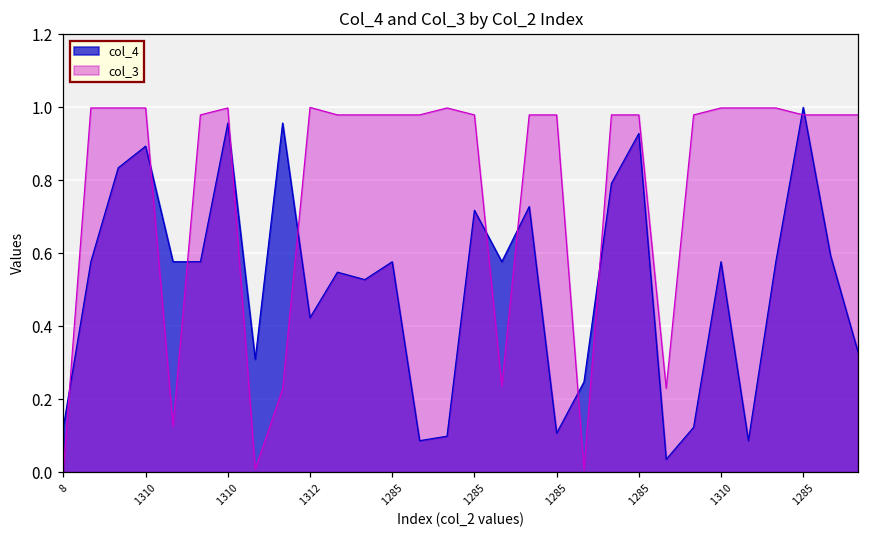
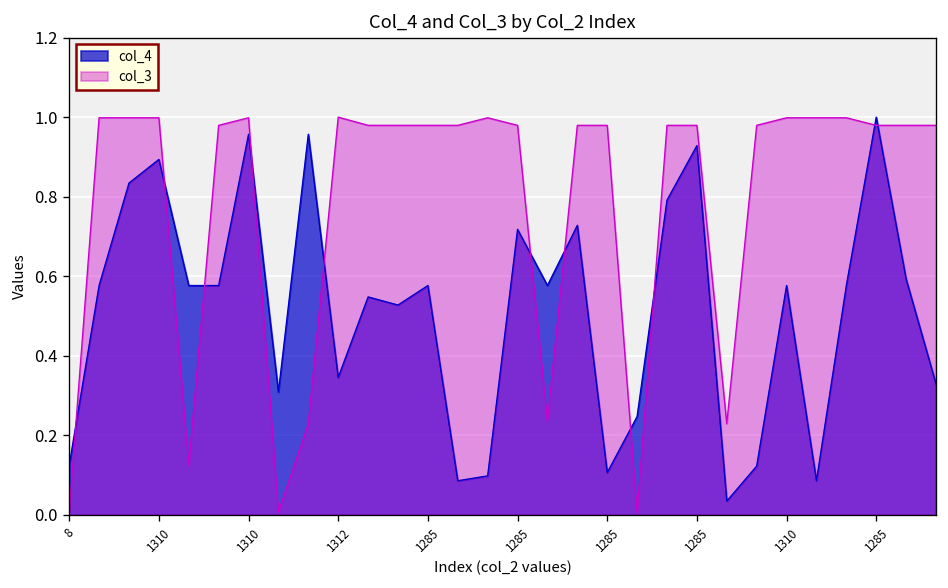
  {
    "col_4": {
-     "1312": 0.42
+     "1312": 0.35
    },
    "col_3": {
      "1312": 1.00
    }
  }
